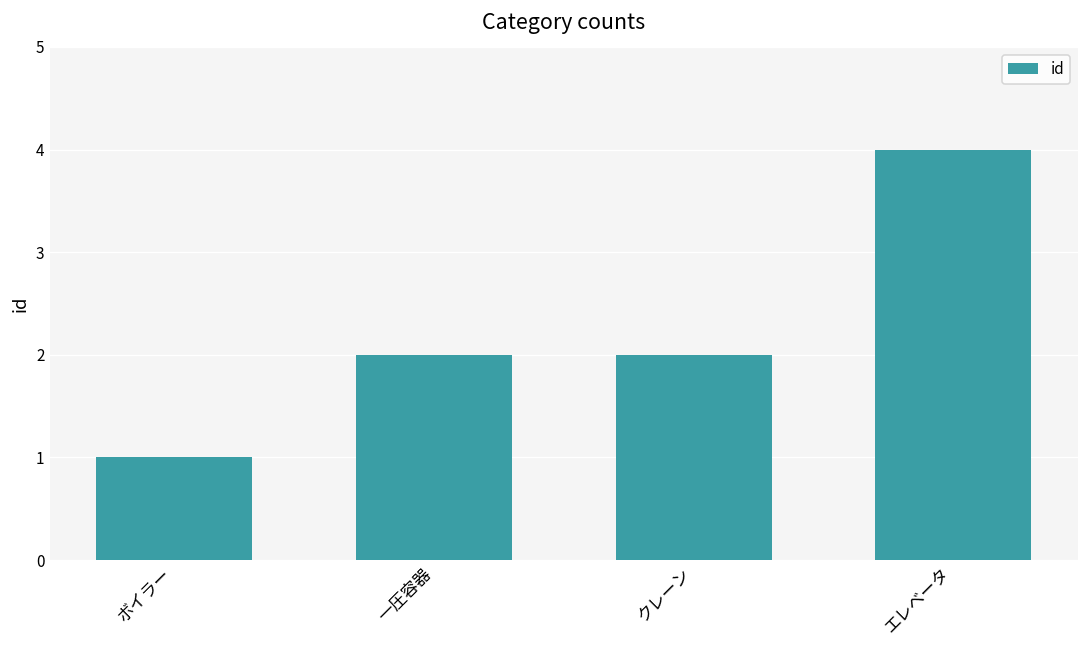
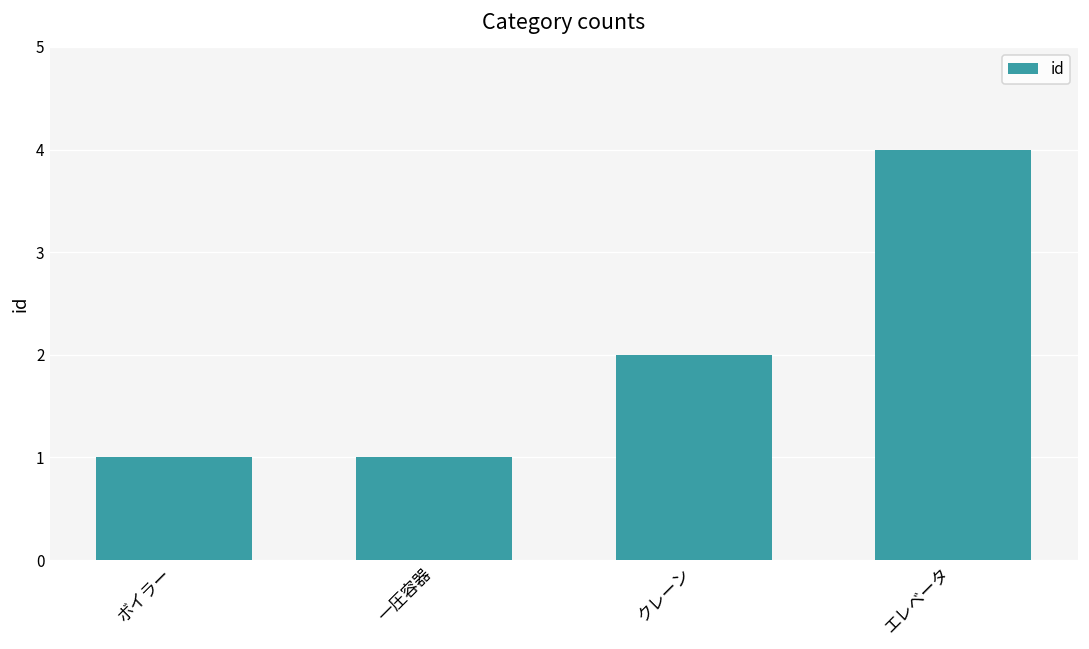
  {
    "ボイラー": 1,
-   "一圧容器": 2,
+   "一圧容器": 1,
    "クレーン": 2,
    "エレベータ": 4
  }
